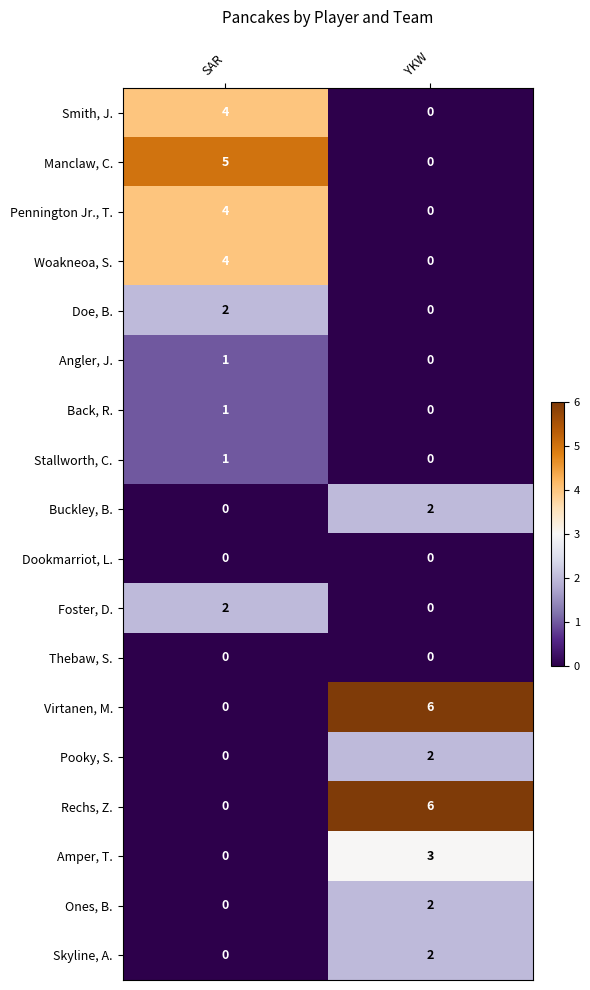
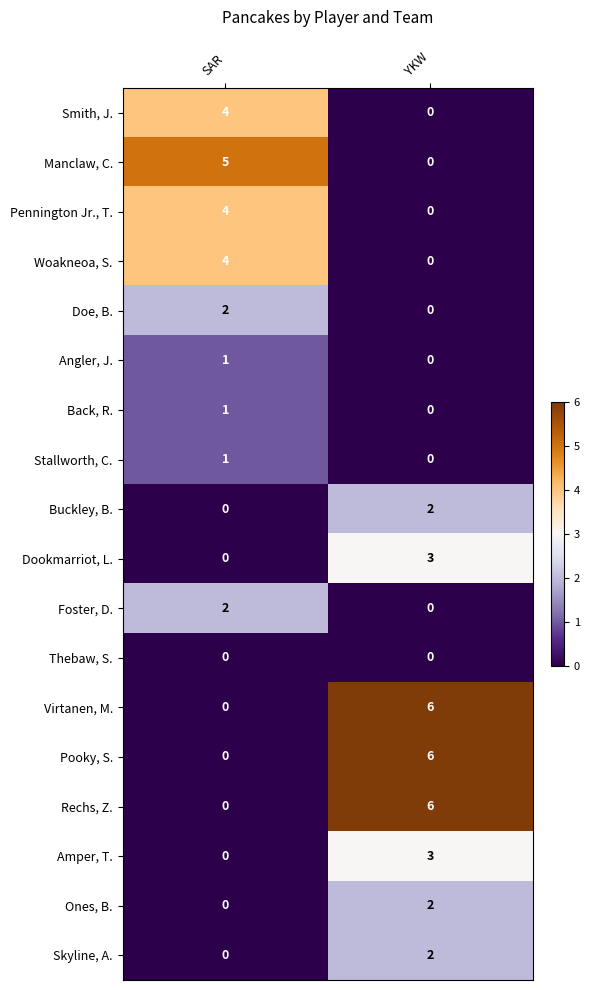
  {
    "Smith, J.": {
      "SAR": 4,
      "YKW": 0
    },
    "Manclaw, C.": {
      "SAR": 5,
      "YKW": 0
    },
    "Pennington Jr., T.": {
      "SAR": 4,
      "YKW": 0
    },
    "Woakneoa, S.": {
      "SAR": 4,
      "YKW": 0
    },
    "Doe, B.": {
      "SAR": 2,
      "YKW": 0
    },
    "Angler, J.": {
      "SAR": 1,
      "YKW": 0
    },
    "Back, R.": {
      "SAR": 1,
      "YKW": 0
    },
    "Stallworth, C.": {
      "SAR": 1,
      "YKW": 0
    },
    "Buckley, B.": {
      "SAR": 0,
      "YKW": 2
    },
    "Dookmarriot, L.": {
      "SAR": 0,
-     "YKW": 0
+     "YKW": 3
    },
    "Foster, D.": {
      "SAR": 2,
      "YKW": 0
    },
    "Thebaw, S.": {
      "SAR": 0,
      "YKW": 0
    },
    "Virtanen, M.": {
      "SAR": 0,
      "YKW": 6
    },
    "Pooky, S.": {
      "SAR": 0,
-     "YKW": 2
+     "YKW": 6
    },
    "Rechs, Z.": {
      "SAR": 0,
      "YKW": 6
    },
    "Amper, T.": {
      "SAR": 0,
      "YKW": 3
    },
    "Ones, B.": {
      "SAR": 0,
      "YKW": 2
    },
    "Skyline, A.": {
      "SAR": 0,
      "YKW": 2
    }
  }
